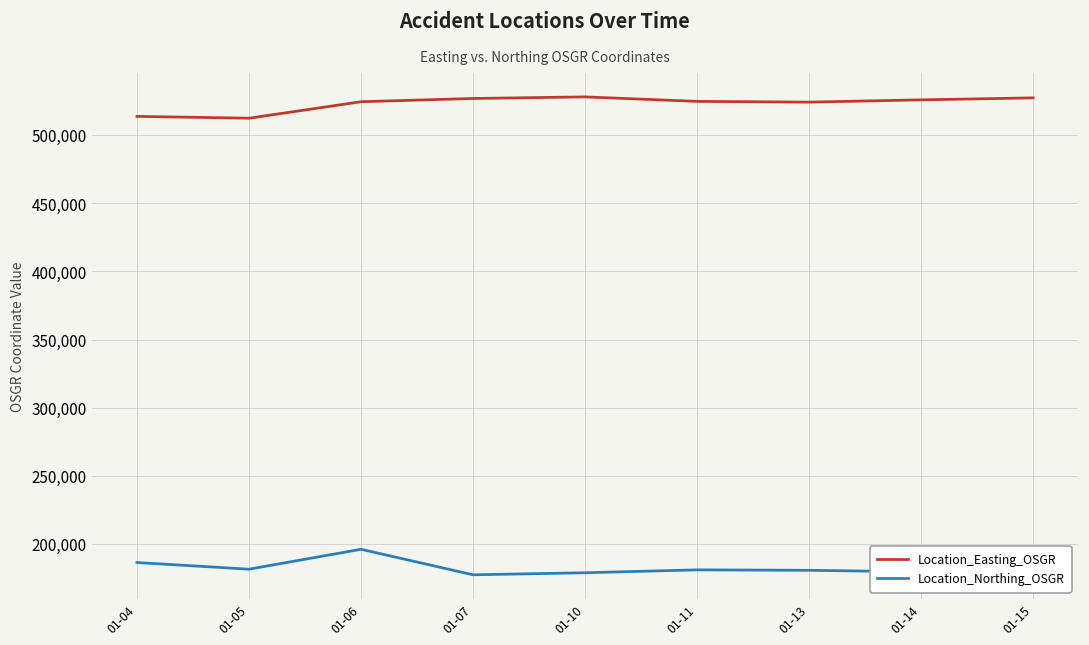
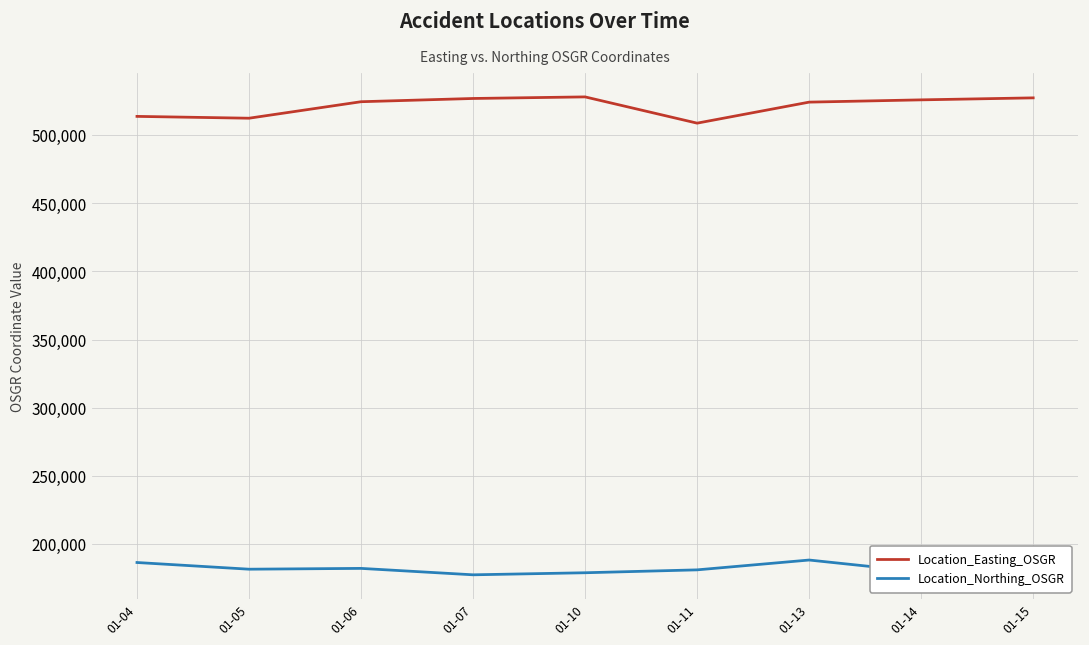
  {
    "Location_Easting_OSGR": {
      "01-04": "514,000",
      "01-05": "512,000",
      "01-06": "525,000",
      "01-07": "527,000",
      "01-10": "528,000",
-     "01-11": "525,000",
+     "01-11": "509,000",
      "01-13": "524,000",
      "01-14": "526,000",
      "01-15": "527,000"
    },
    "Location_Northing_OSGR": {
      "01-04": "187,000",
      "01-05": "182,000",
-     "01-06": "196,000",
+     "01-06": "182,000",
      "01-07": "178,000",
      "01-10": "179,000",
      "01-11": "181,000",
-     "01-13": "181,000"
+     "01-13": "188,000"
    }
  }
